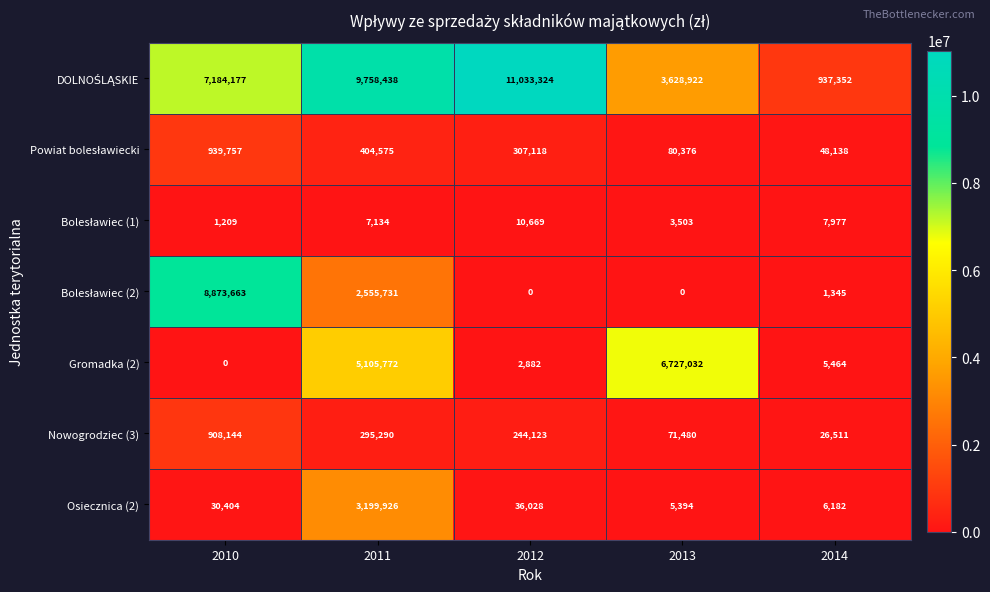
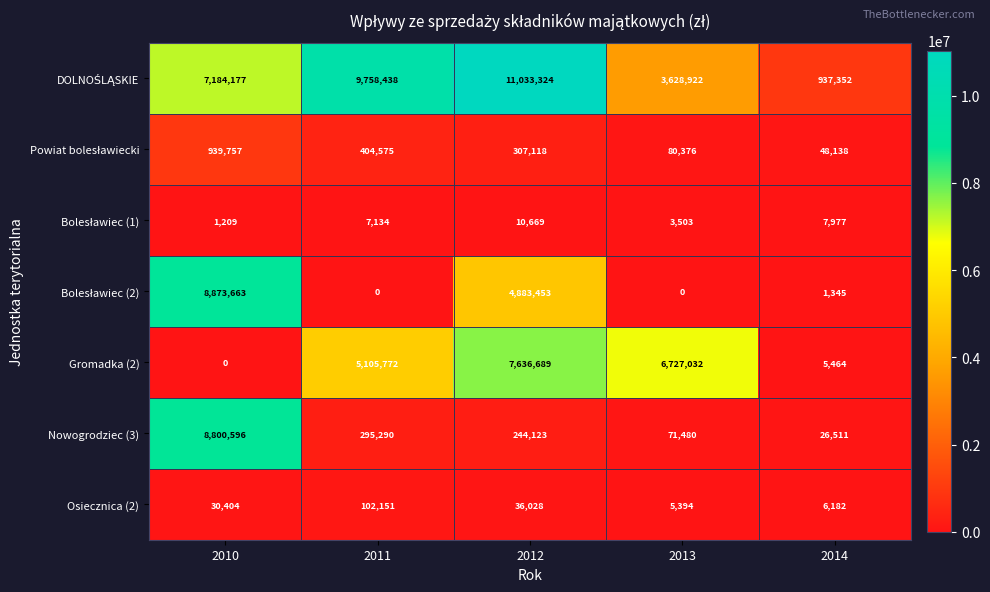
  {
    "DOLNOŚLĄSKIE": {
      "2010": "7,184,177",
      "2011": "9,758,438",
      "2012": "11,033,324",
      "2013": "3,628,922",
      "2014": "937,352"
    },
    "Powiat bolesławiecki": {
      "2010": "939,757",
      "2011": "404,575",
      "2012": "307,118",
      "2013": "80,376",
      "2014": "48,138"
    },
    "Bolesławiec (1)": {
      "2010": "1,209",
      "2011": "7,134",
      "2012": "10,669",
      "2013": "3,503",
      "2014": "7,977"
    },
    "Bolesławiec (2)": {
      "2010": "8,873,663",
-     "2011": "2,555,731",
-     "2012": "0",
+     "2011": "0",
+     "2012": "4,883,453",
      "2013": "0",
      "2014": "1,345"
    },
    "Gromadka (2)": {
      "2010": "0",
      "2011": "5,105,772",
-     "2012": "2,882",
+     "2012": "7,636,689",
      "2013": "6,727,032",
      "2014": "5,464"
    },
    "Nowogrodziec (3)": {
-     "2010": "908,144",
+     "2010": "8,800,596",
      "2011": "295,290",
      "2012": "244,123",
      "2013": "71,480",
      "2014": "26,511"
    },
    "Osiecznica (2)": {
      "2010": "30,404",
-     "2011": "3,199,926",
+     "2011": "102,151",
      "2012": "36,028",
      "2013": "5,394",
      "2014": "6,182"
    }
  }
